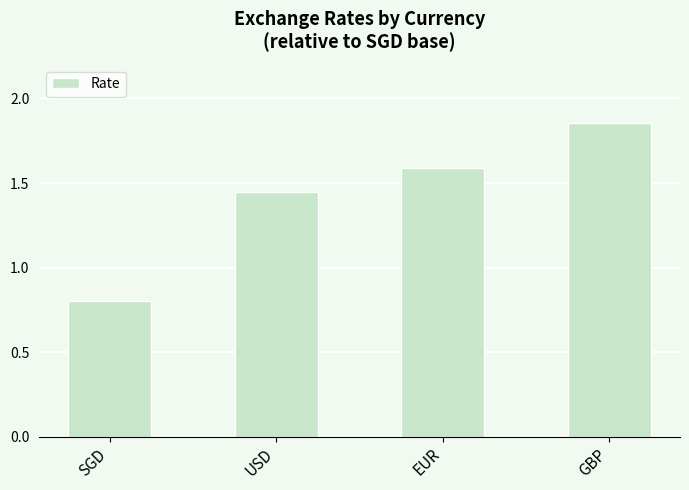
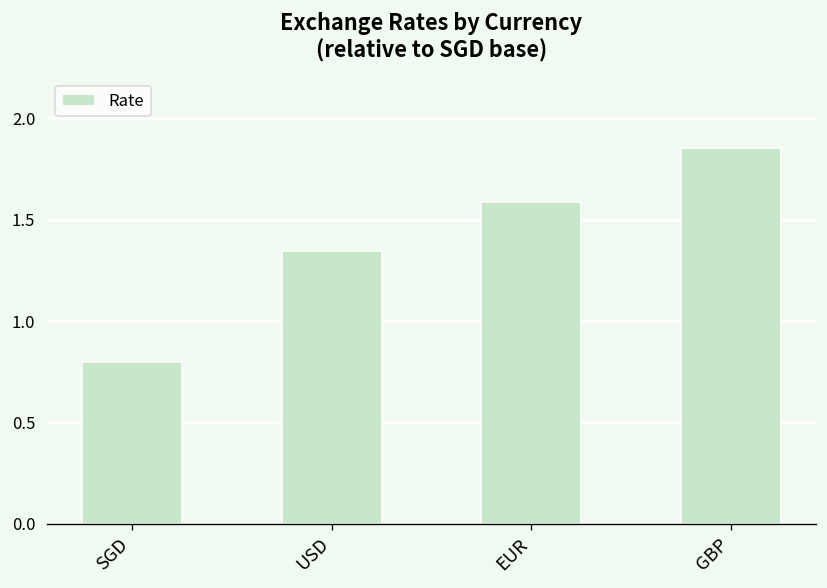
  {
    "SGD": 0.80,
-   "USD": 1.45,
+   "USD": 1.35,
    "EUR": 1.59,
    "GBP": 1.85
  }
